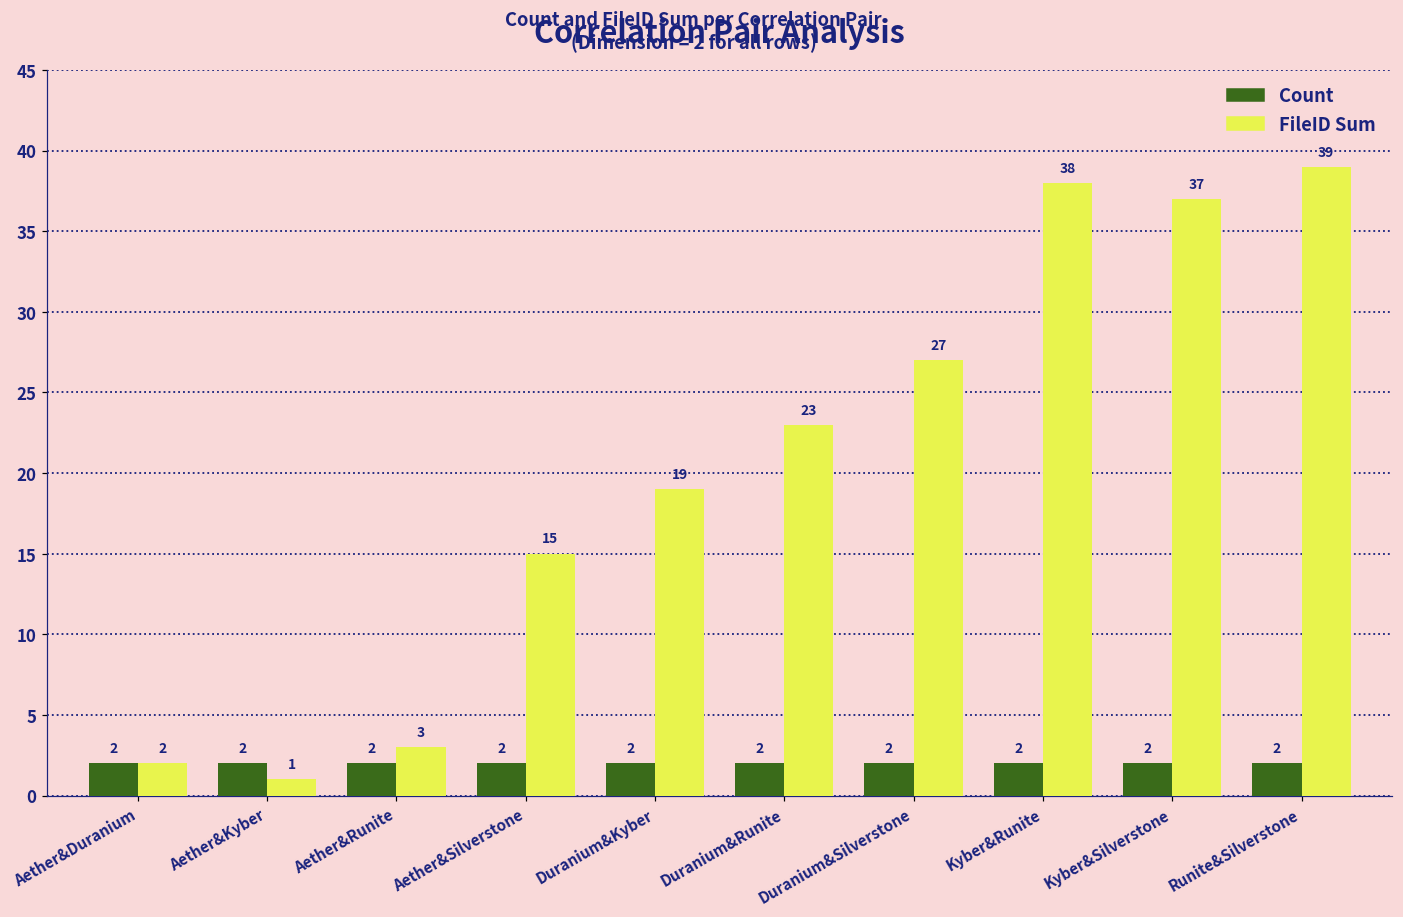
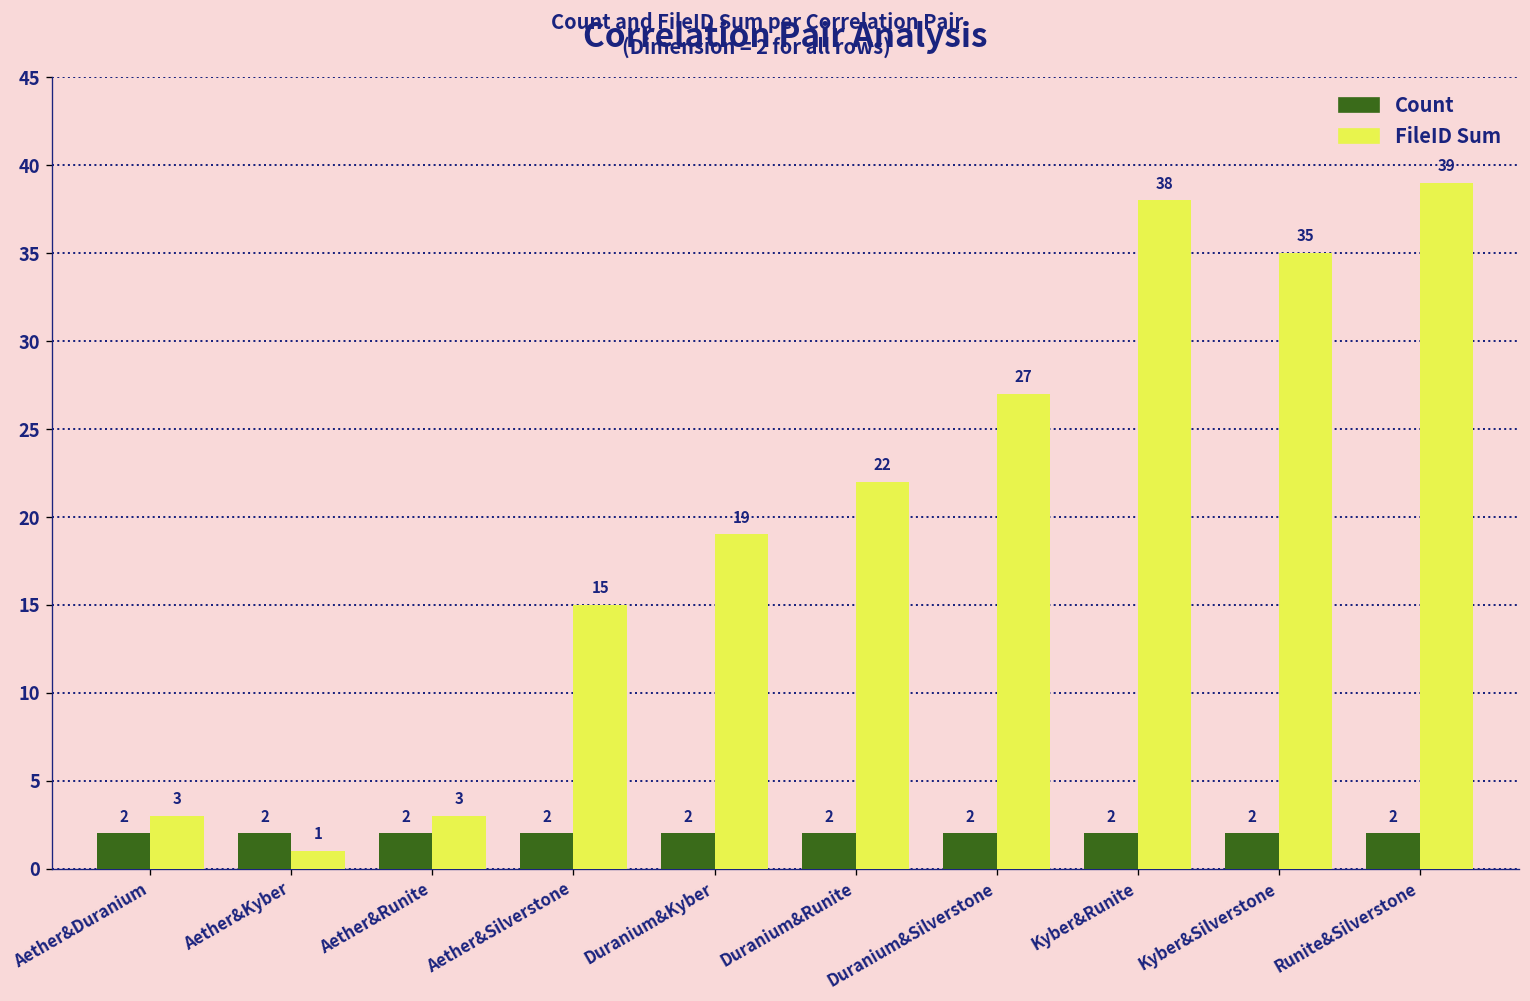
  {
    "Count": {
      "Aether&Duranium": 2,
      "Aether&Kyber": 2,
      "Aether&Runite": 2,
      "Aether&Silverstone": 2,
      "Duranium&Kyber": 2,
      "Duranium&Runite": 2,
      "Duranium&Silverstone": 2,
      "Kyber&Runite": 2,
      "Kyber&Silverstone": 2,
      "Runite&Silverstone": 2
    },
    "FileID Sum": {
-     "Aether&Duranium": 2,
+     "Aether&Duranium": 3,
      "Aether&Kyber": 1,
      "Aether&Runite": 3,
      "Aether&Silverstone": 15,
      "Duranium&Kyber": 19,
-     "Duranium&Runite": 23,
+     "Duranium&Runite": 22,
      "Duranium&Silverstone": 27,
      "Kyber&Runite": 38,
-     "Kyber&Silverstone": 37,
+     "Kyber&Silverstone": 35,
      "Runite&Silverstone": 39
    }
  }
